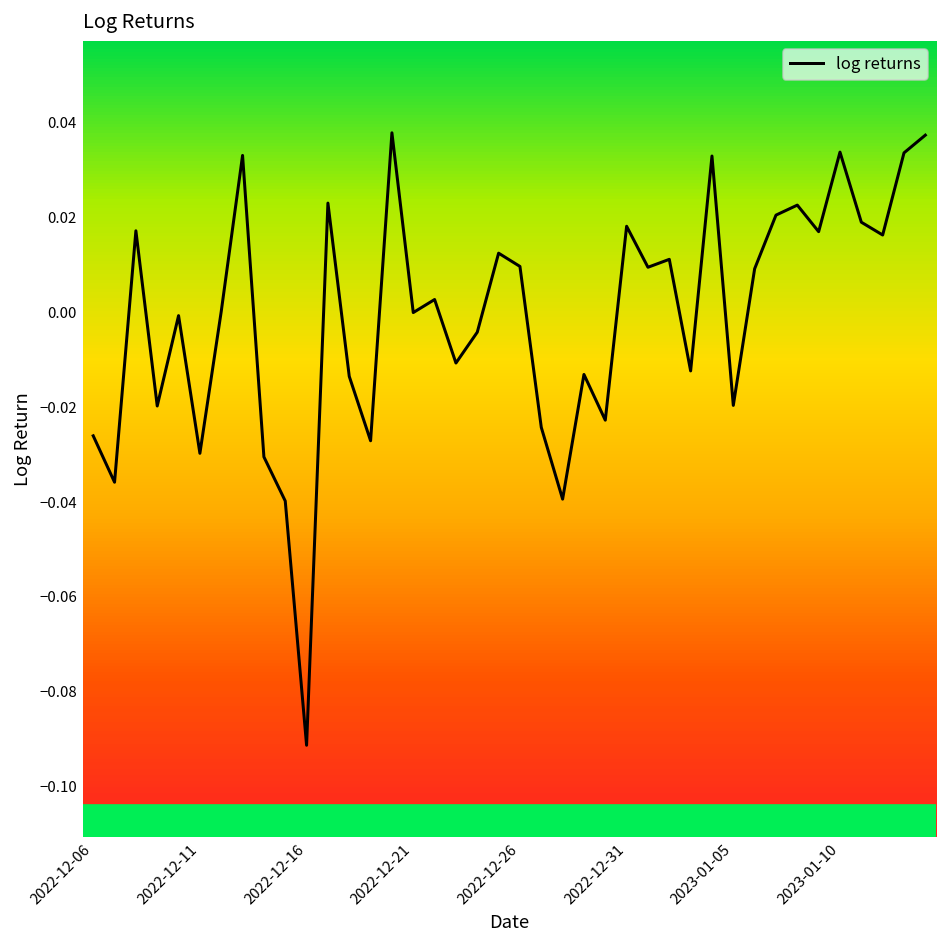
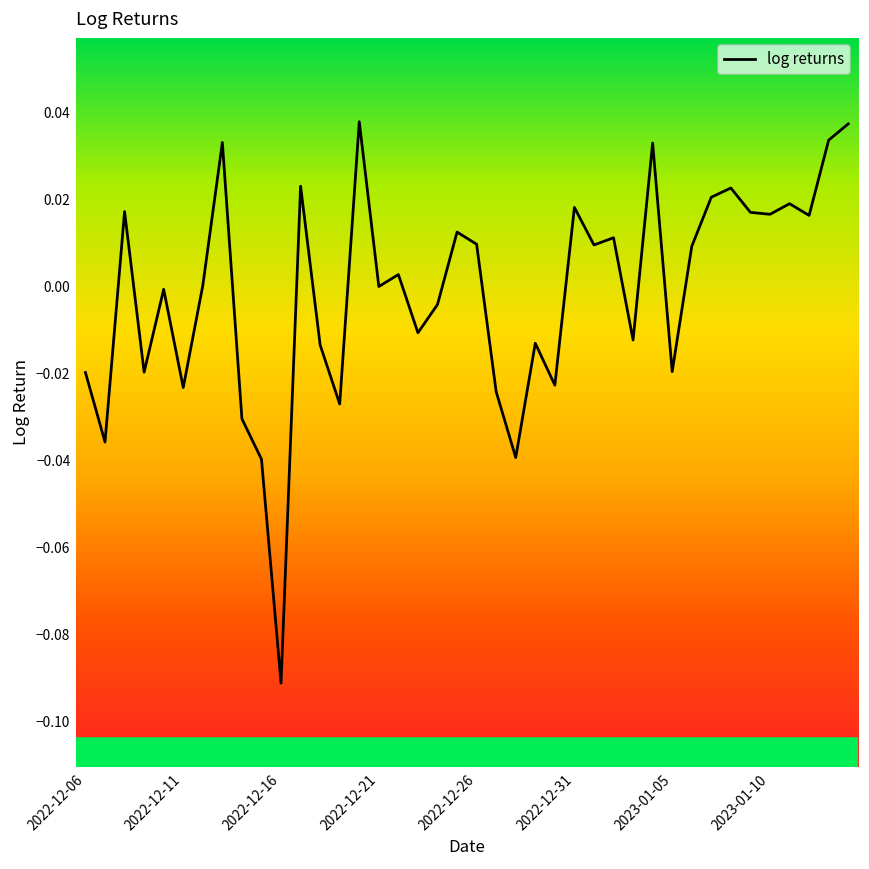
  {
-   "2022-12-06": -0.026,
-   "2022-12-11": -0.030,
+   "2022-12-06": -0.020,
+   "2022-12-11": -0.023,
    "2022-12-16": -0.091,
    "2022-12-21": 0.000,
    "2022-12-26": 0.010,
    "2022-12-31": 0.018,
    "2023-01-05": -0.020,
-   "2023-01-10": 0.034
+   "2023-01-10": 0.017
  }
